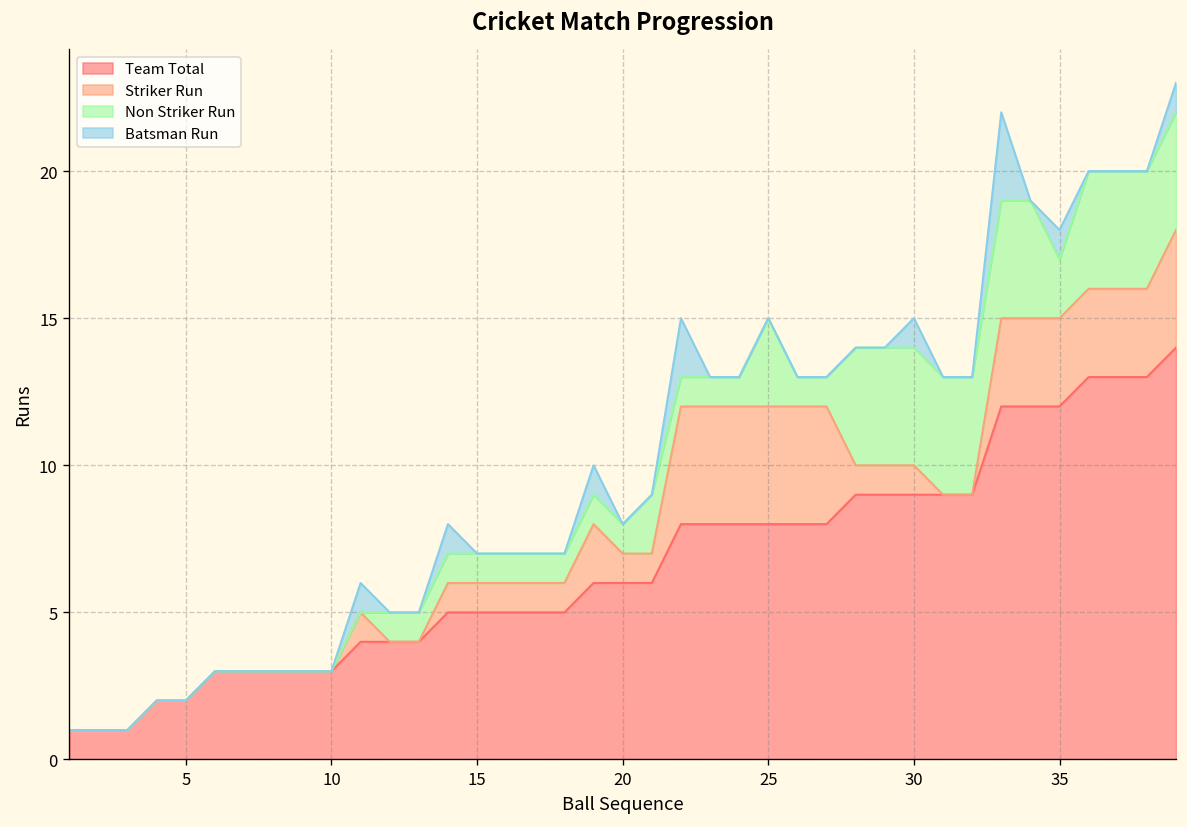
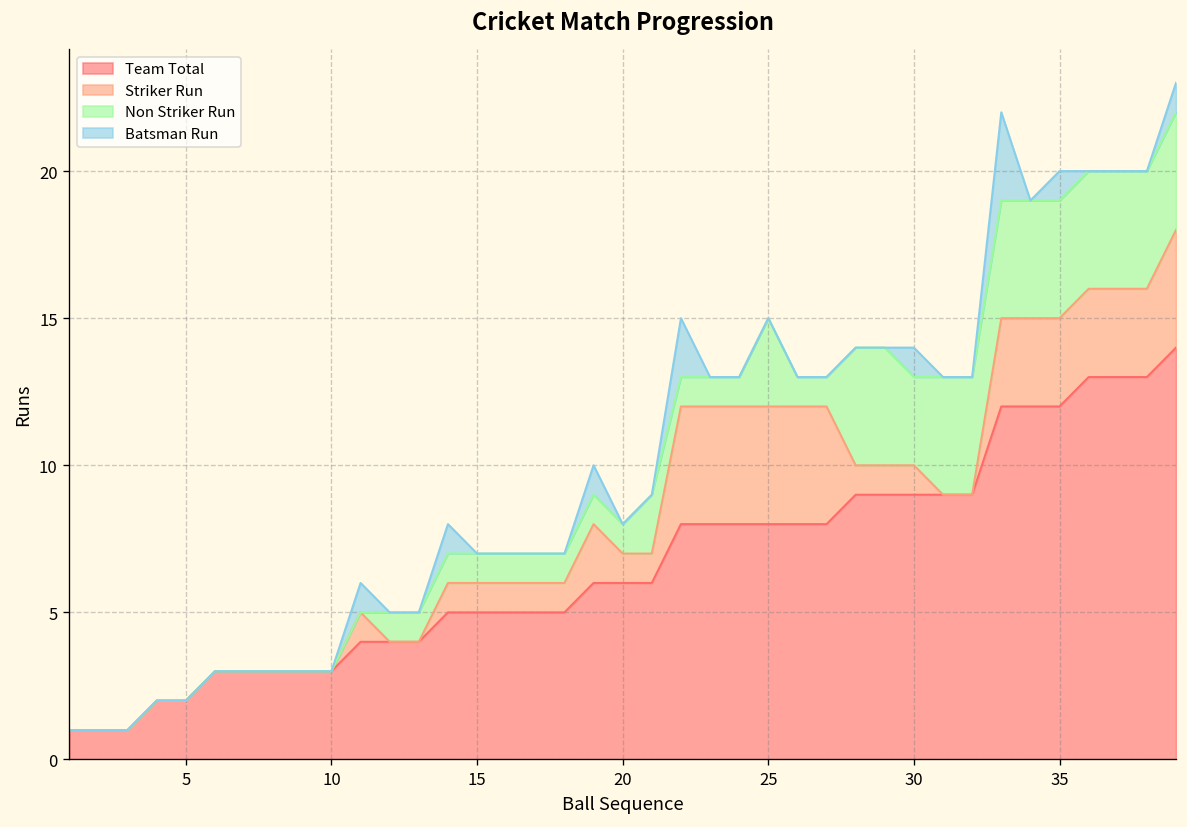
  {
    "Non Striker Run": {
-     "30": 4,
-     "35": 2
+     "30": 3,
+     "35": 4
    }
  }
